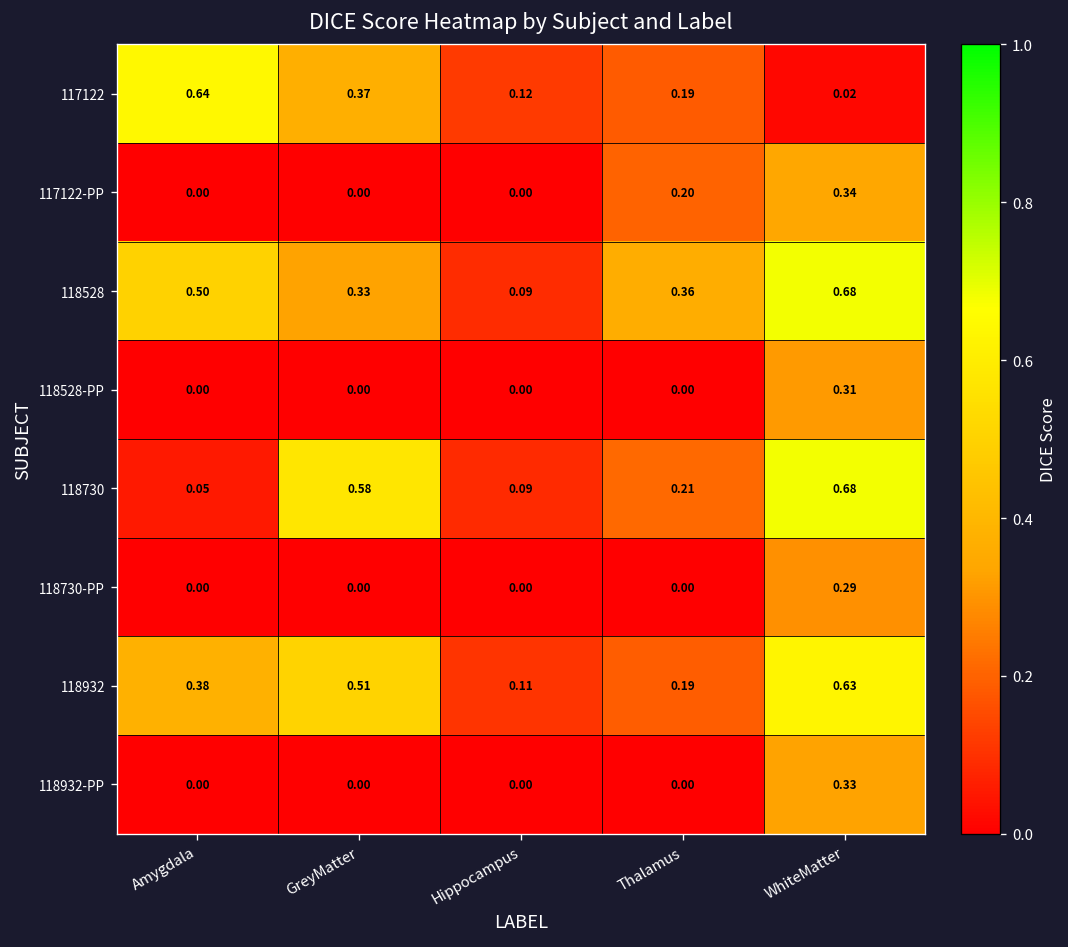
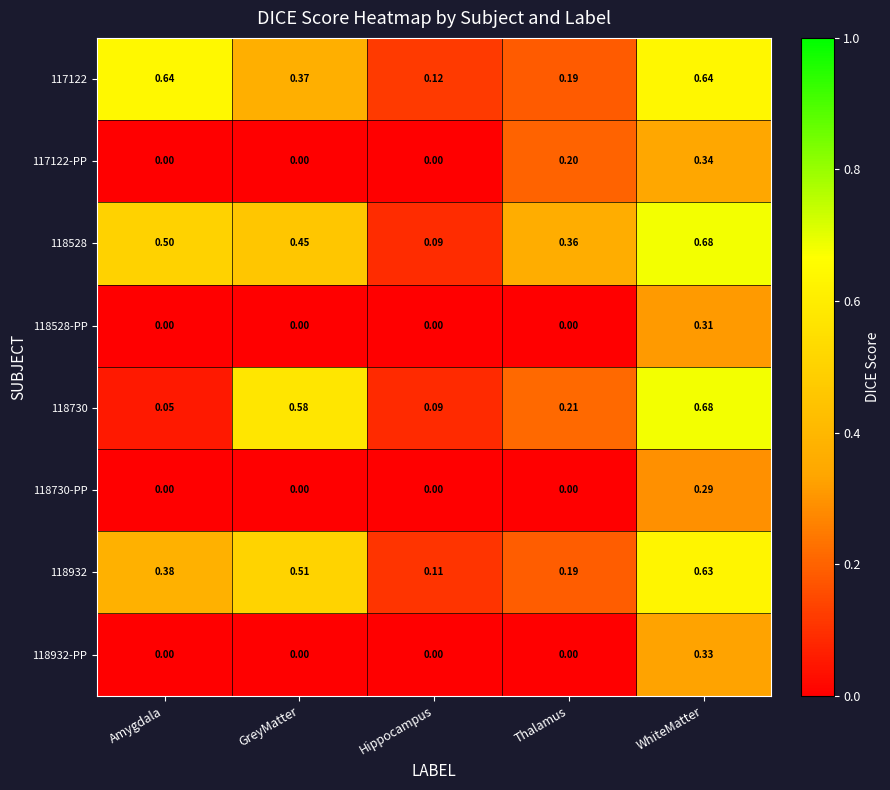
  {
    "117122": {
      "Amygdala": 0.64,
      "GreyMatter": 0.37,
      "Hippocampus": 0.12,
      "Thalamus": 0.19,
-     "WhiteMatter": 0.02
+     "WhiteMatter": 0.64
    },
    "117122-PP": {
      "Amygdala": 0.00,
      "GreyMatter": 0.00,
      "Hippocampus": 0.00,
      "Thalamus": 0.20,
      "WhiteMatter": 0.34
    },
    "118528": {
      "Amygdala": 0.50,
-     "GreyMatter": 0.33,
+     "GreyMatter": 0.45,
      "Hippocampus": 0.09,
      "Thalamus": 0.36,
      "WhiteMatter": 0.68
    },
    "118528-PP": {
      "Amygdala": 0.00,
      "GreyMatter": 0.00,
      "Hippocampus": 0.00,
      "Thalamus": 0.00,
      "WhiteMatter": 0.31
    },
    "118730": {
      "Amygdala": 0.05,
      "GreyMatter": 0.58,
      "Hippocampus": 0.09,
      "Thalamus": 0.21,
      "WhiteMatter": 0.68
    },
    "118730-PP": {
      "Amygdala": 0.00,
      "GreyMatter": 0.00,
      "Hippocampus": 0.00,
      "Thalamus": 0.00,
      "WhiteMatter": 0.29
    },
    "118932": {
      "Amygdala": 0.38,
      "GreyMatter": 0.51,
      "Hippocampus": 0.11,
      "Thalamus": 0.19,
      "WhiteMatter": 0.63
    },
    "118932-PP": {
      "Amygdala": 0.00,
      "GreyMatter": 0.00,
      "Hippocampus": 0.00,
      "Thalamus": 0.00,
      "WhiteMatter": 0.33
    }
  }
